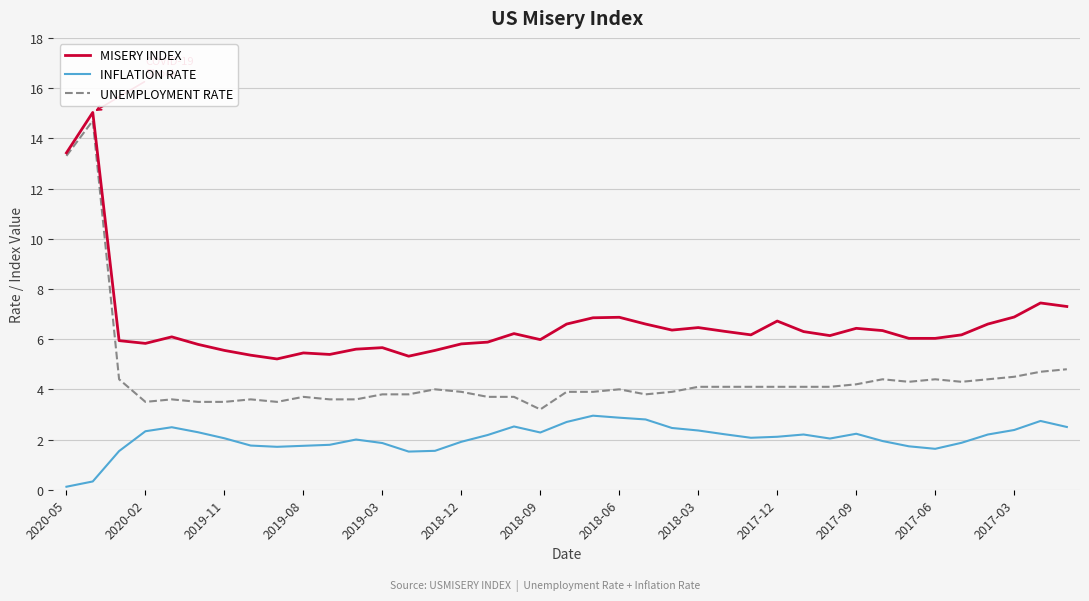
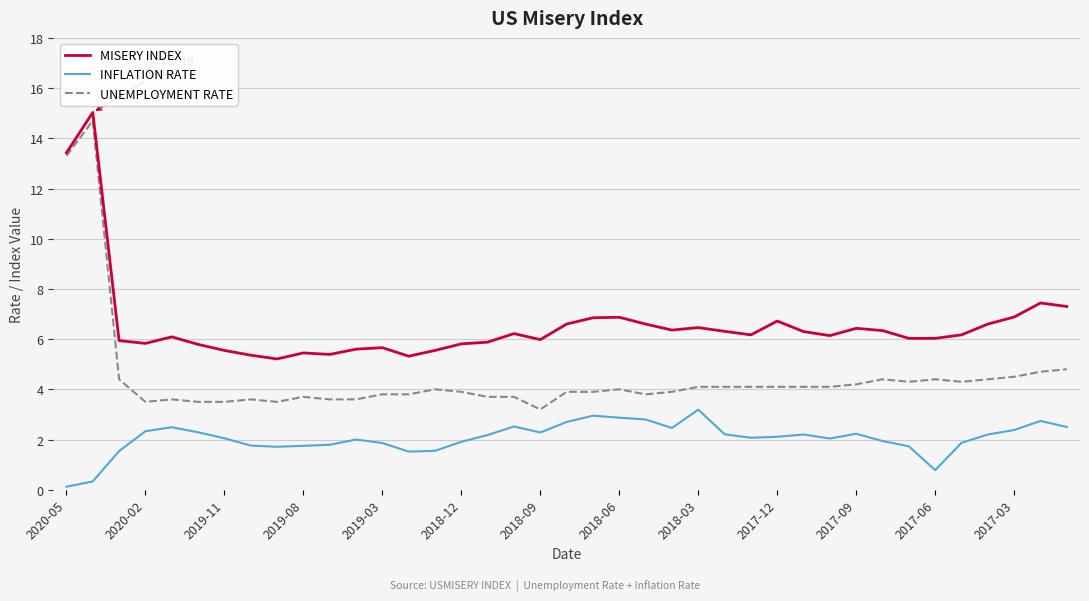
  {
    "MISERY INDEX": {
      "2020-05": 13.4,
      "2020-02": 5.8,
      "2019-11": 5.6,
      "2019-08": 5.5,
      "2019-03": 5.7,
      "2018-12": 5.8,
      "2018-09": 6.0,
      "2018-06": 6.9,
      "2018-03": 6.5,
      "2017-12": 6.7,
      "2017-09": 6.4,
      "2017-06": 6.0,
      "2017-03": 6.9
    },
    "INFLATION RATE": {
      "2020-05": 0.1,
      "2020-02": 2.3,
      "2019-11": 2.1,
      "2019-08": 1.8,
      "2019-03": 1.9,
      "2018-12": 1.9,
      "2018-09": 2.3,
      "2018-06": 2.9,
-     "2018-03": 2.4,
+     "2018-03": 3.2,
      "2017-12": 2.1,
      "2017-09": 2.2,
-     "2017-06": 1.6,
+     "2017-06": 0.8,
      "2017-03": 2.4
    },
    "UNEMPLOYMENT RATE": {
      "2020-05": 13.3,
      "2020-02": 3.5,
      "2019-11": 3.5,
      "2019-08": 3.7,
      "2019-03": 3.8,
      "2018-12": 3.9,
      "2018-09": 3.2,
      "2018-06": 4.0,
      "2018-03": 4.1,
      "2017-12": 4.1,
      "2017-09": 4.2,
      "2017-06": 4.4,
      "2017-03": 4.5
    }
  }
